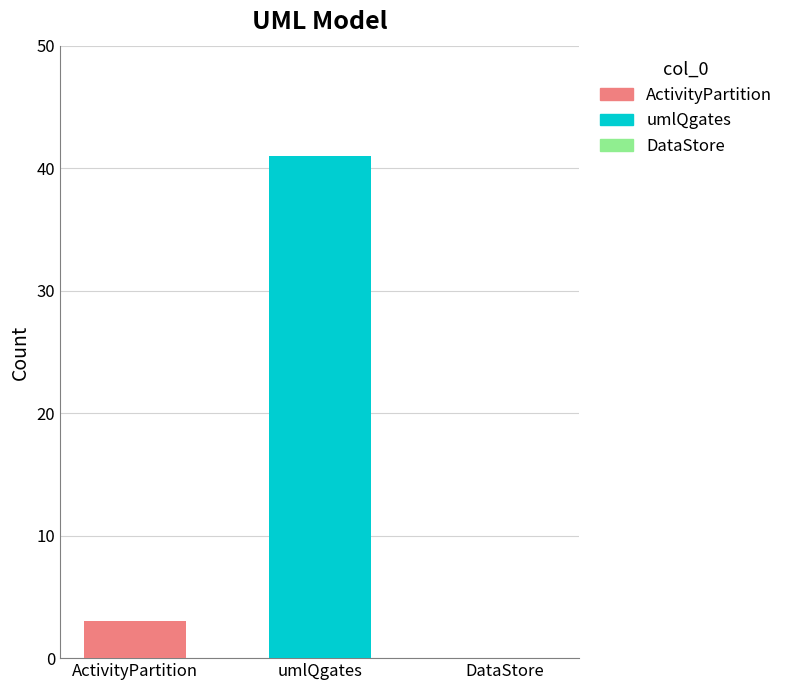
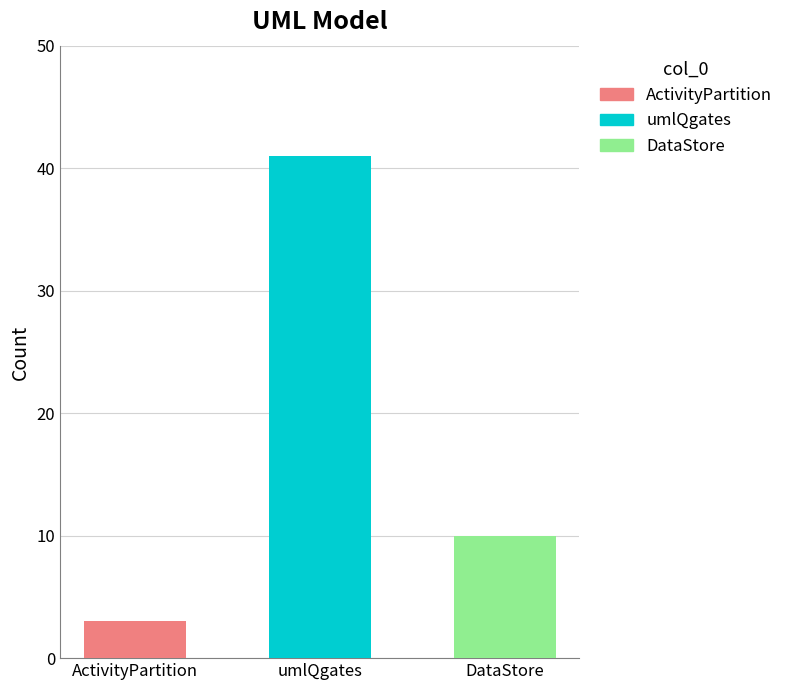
  {
    "ActivityPartition": 3,
    "umlQgates": 41,
-   "DataStore": 0
+   "DataStore": 10
  }
